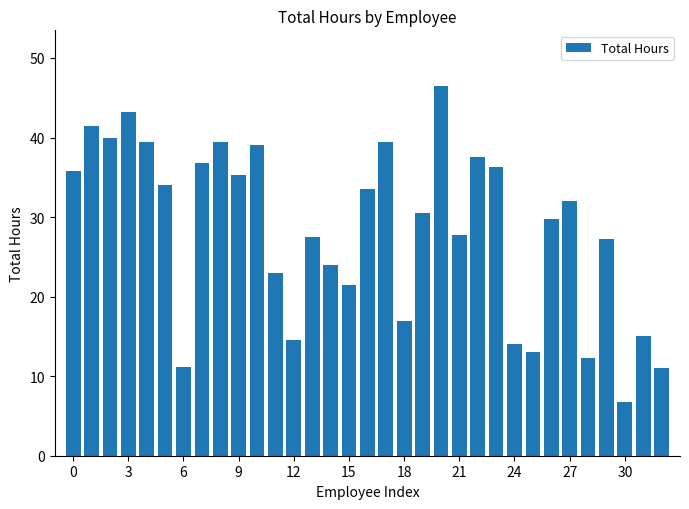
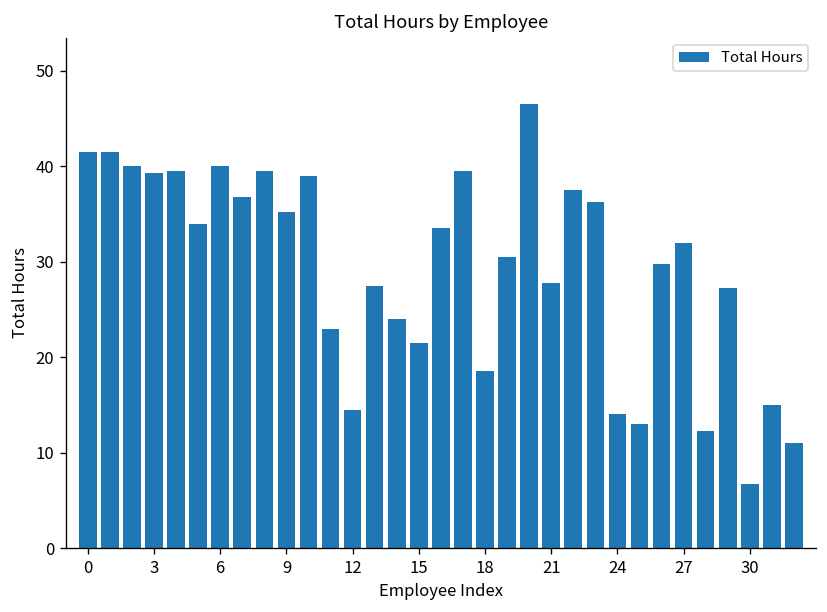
  {
-   "0": 36,
-   "3": 43,
-   "6": 11,
+   "0": 42,
+   "3": 39,
+   "6": 40,
    "9": 35,
    "12": 15,
    "15": 22,
-   "18": 17,
+   "18": 19,
    "21": 28,
    "24": 14,
    "27": 32,
    "30": 7
  }
